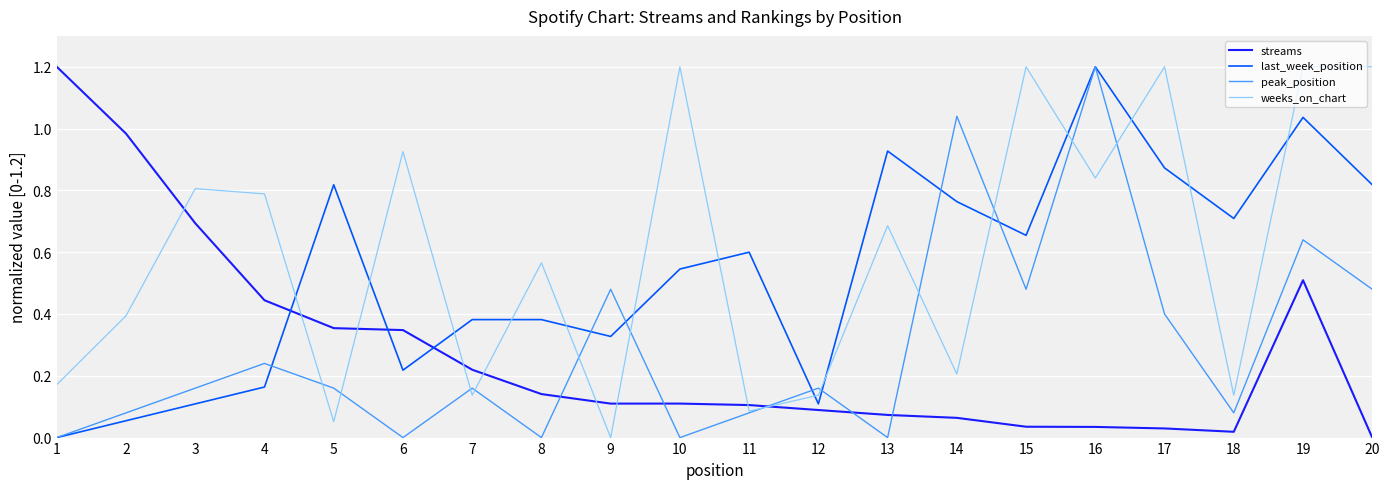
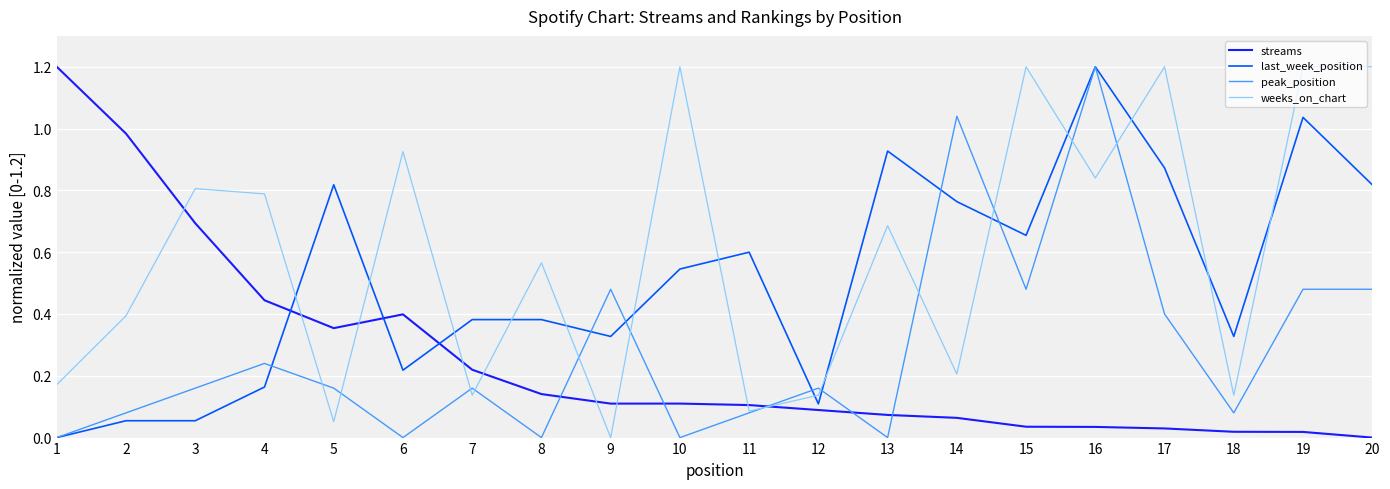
  {
    "streams": {
      "1": 1.20,
      "2": 0.98,
      "3": 0.69,
      "4": 0.44,
      "5": 0.35,
-     "6": 0.35,
+     "6": 0.40,
      "7": 0.22,
      "8": 0.14,
      "9": 0.11,
      "10": 0.11,
      "11": 0.11,
      "12": 0.09,
      "13": 0.07,
      "14": 0.06,
      "15": 0.04,
      "16": 0.03,
      "17": 0.03,
      "18": 0.02,
-     "19": 0.51,
+     "19": 0.02,
      "20": 0.00
    },
    "last_week_position": {
      "2": 0.05,
-     "3": 0.11,
+     "3": 0.05,
      "4": 0.16,
      "5": 0.82,
      "6": 0.22,
      "7": 0.38,
      "8": 0.38,
      "9": 0.33,
      "10": 0.55,
      "11": 0.60,
      "12": 0.11,
      "13": 0.93,
      "14": 0.76,
      "15": 0.65,
      "17": 0.87,
-     "18": 0.71,
+     "18": 0.33,
      "19": 1.04,
      "20": 0.82
    },
    "peak_position": {
      "2": 0.08,
      "3": 0.16,
      "4": 0.24,
      "5": 0.16,
      "6": 0.00,
      "7": 0.16,
      "8": 0.00,
      "9": 0.48,
      "10": 0.00,
      "12": 0.16,
      "13": 0.00,
      "14": 1.04,
      "15": 0.48,
      "17": 0.40,
      "18": 0.08,
-     "19": 0.64,
+     "19": 0.48,
      "20": 0.48
    },
    "weeks_on_chart": {
      "1": 0.17,
      "2": 0.39,
      "3": 0.81,
      "4": 0.79,
      "5": 0.05,
      "6": 0.93,
      "7": 0.14,
      "8": 0.57,
      "9": 0.00,
      "10": 1.20,
      "12": 0.14,
      "13": 0.69,
      "14": 0.21,
      "15": 1.20,
      "16": 0.84,
      "17": 1.20,
      "18": 0.14,
      "20": 1.20
    }
  }
